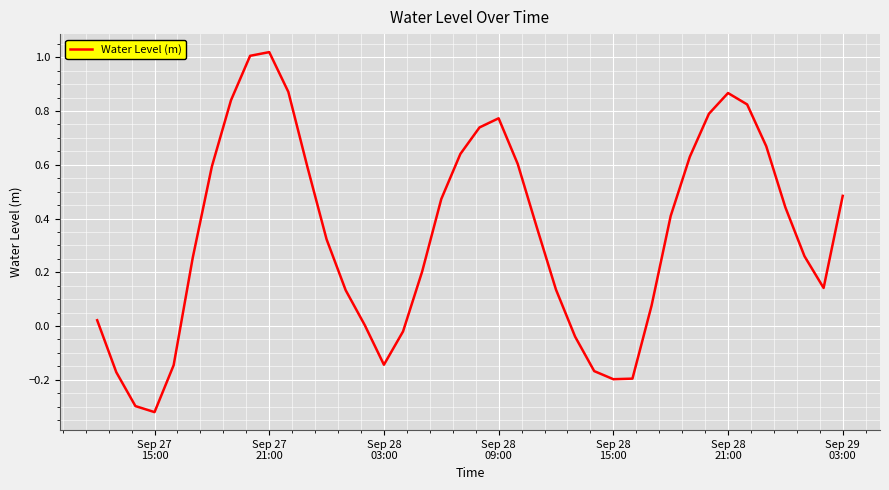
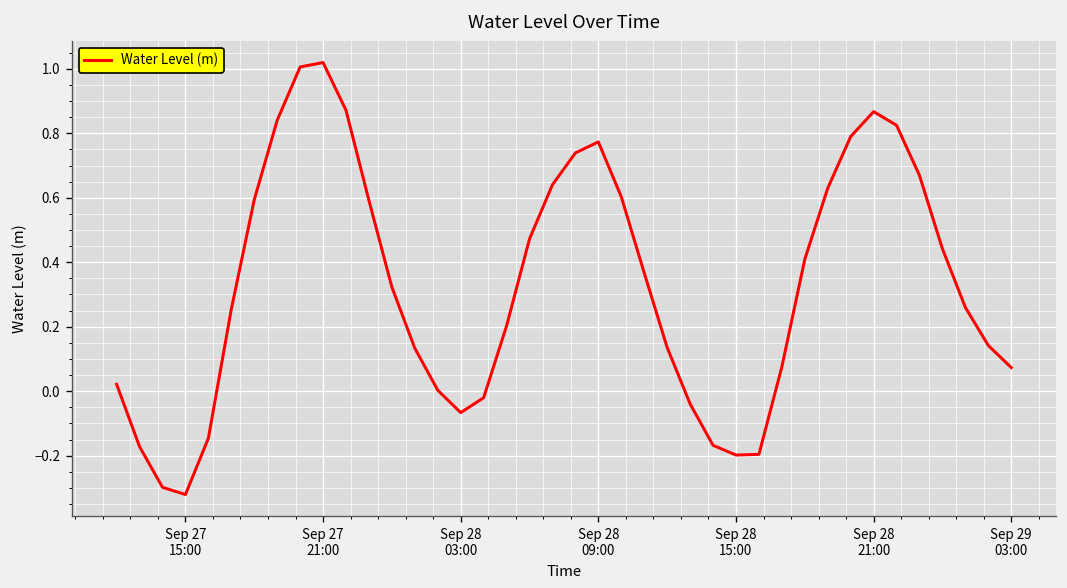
  {
    "Sep 27 15:00": -0.32,
    "Sep 27 21:00": 1.02,
-   "Sep 28 03:00": -0.14,
+   "Sep 28 03:00": -0.07,
    "Sep 28 09:00": 0.77,
    "Sep 28 15:00": -0.20,
    "Sep 28 21:00": 0.87,
-   "Sep 29 03:00": 0.48
+   "Sep 29 03:00": 0.07
  }
